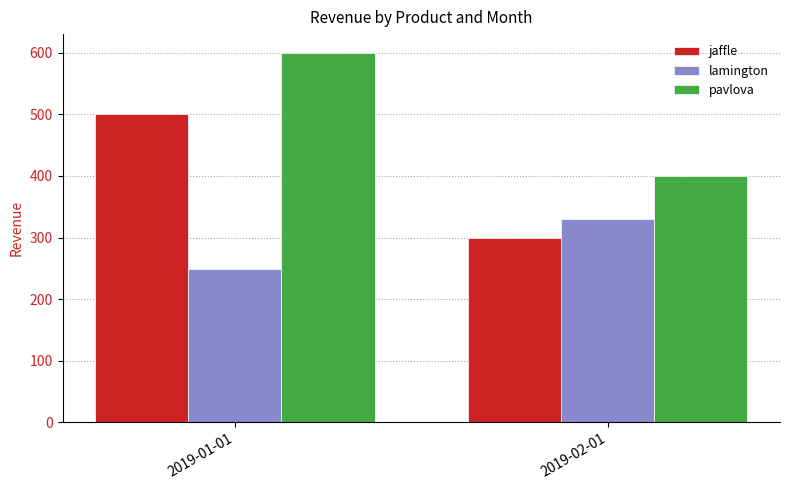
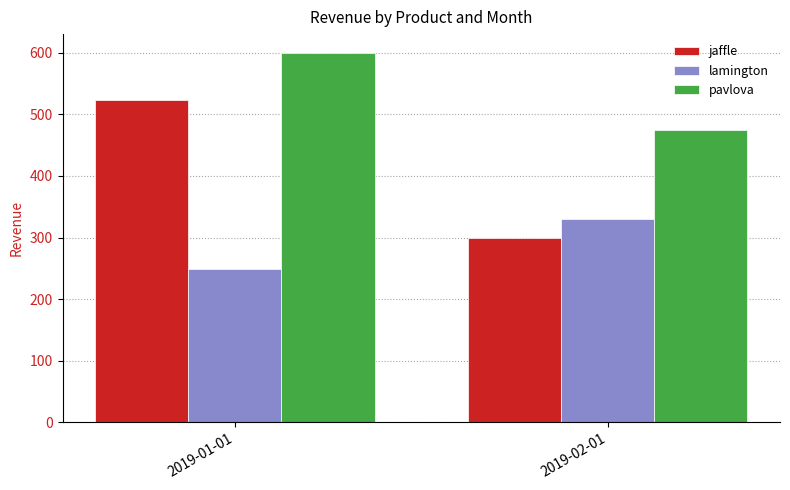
  {
    "jaffle": {
-     "2019-01-01": 500,
+     "2019-01-01": 520,
      "2019-02-01": 300
    },
    "lamington": {
      "2019-01-01": 250,
      "2019-02-01": 330
    },
    "pavlova": {
      "2019-01-01": 600,
-     "2019-02-01": 400
+     "2019-02-01": 480
    }
  }
